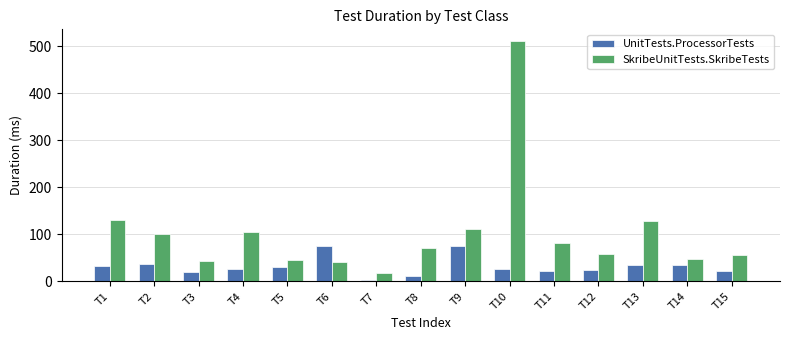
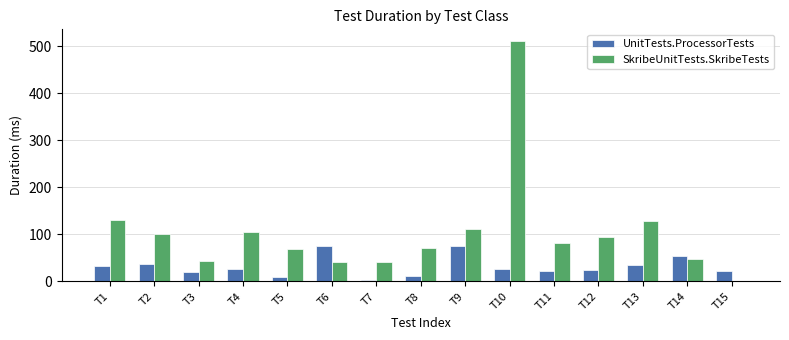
  {
    "UnitTests.ProcessorTests": {
      "T1": 30,
      "T2": 40,
      "T3": 20,
      "T4": 30,
-     "T5": 30,
+     "T5": 10,
      "T6": 70,
      "T8": 10,
      "T9": 80,
      "T10": 30,
      "T11": 20,
      "T12": 20,
      "T13": 30,
-     "T14": 30,
+     "T14": 50,
      "T15": 20
    },
    "SkribeUnitTests.SkribeTests": {
      "T1": 130,
      "T2": 100,
      "T3": 40,
      "T4": 110,
-     "T5": 50,
+     "T5": 70,
      "T6": 40,
-     "T7": 20,
+     "T7": 40,
      "T8": 70,
      "T9": 110,
      "T10": 510,
      "T11": 80,
-     "T12": 60,
+     "T12": 90,
      "T13": 130,
      "T14": 50,
-     "T15": 60
+     "T15": 0
    }
  }
